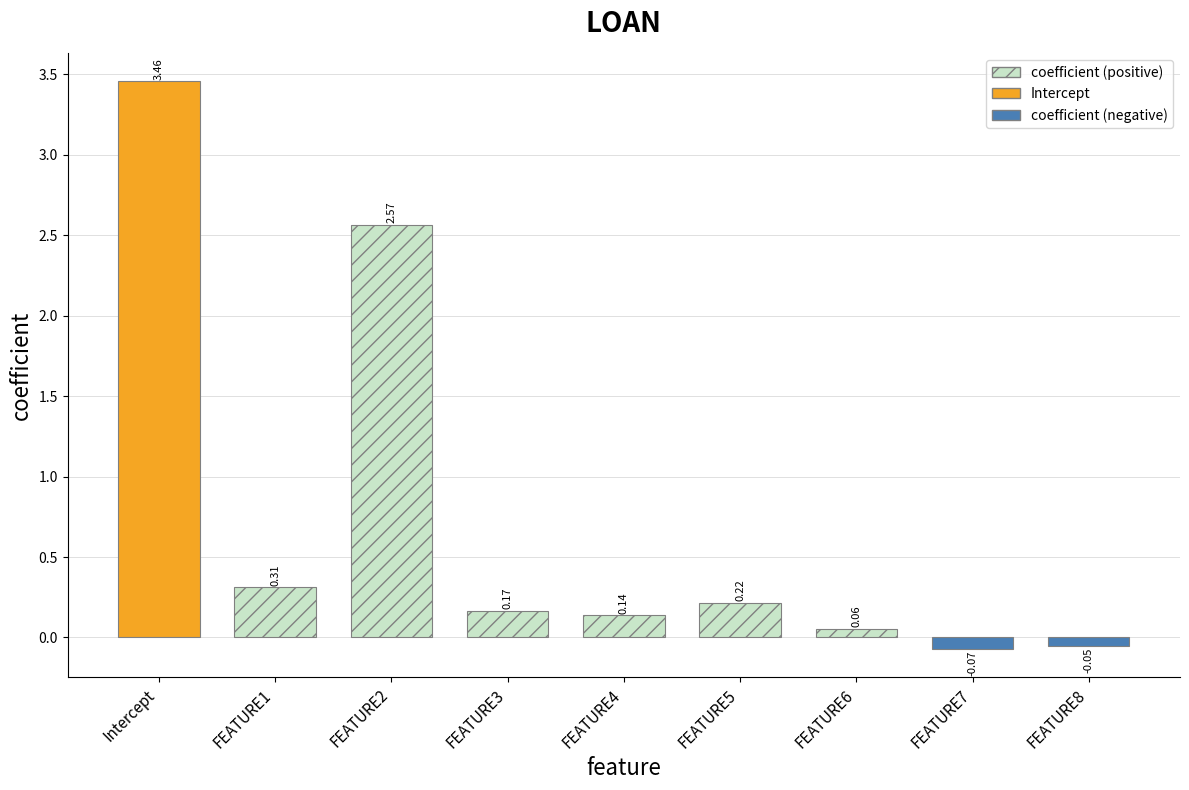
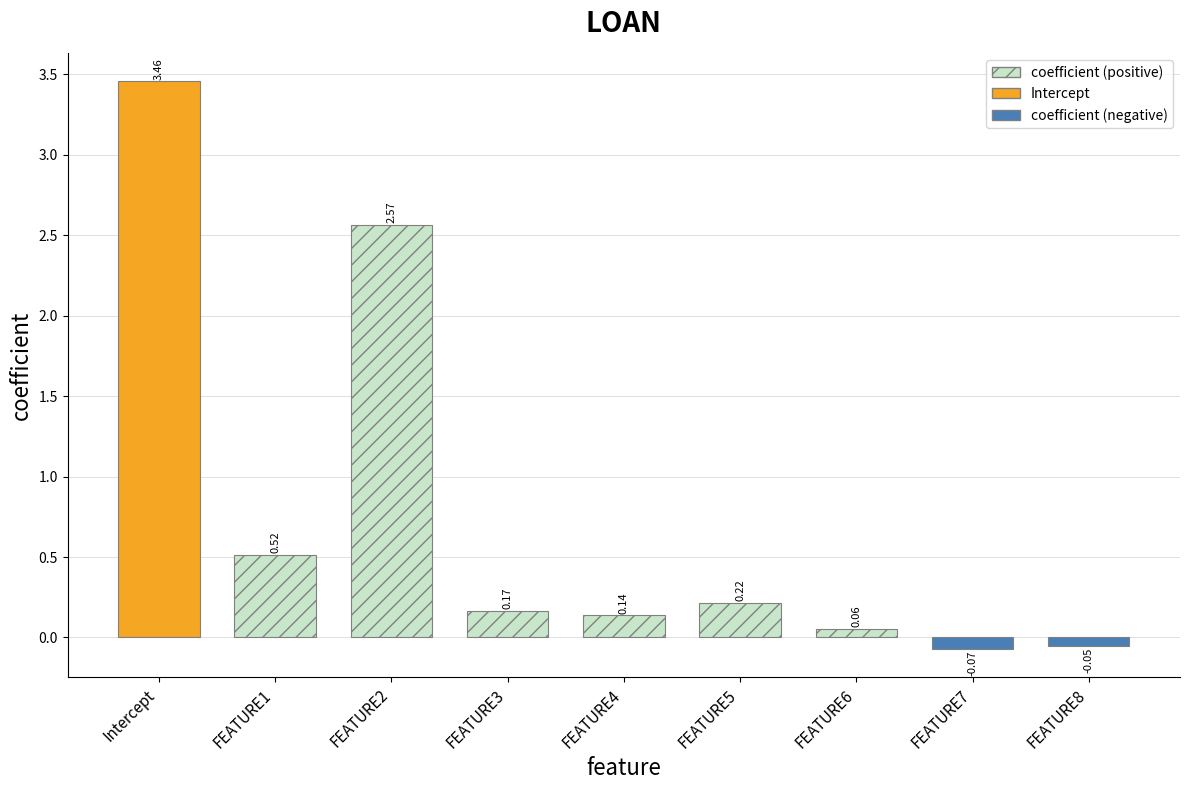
  {
    "Intercept": 3.46,
-   "FEATURE1": 0.31,
+   "FEATURE1": 0.52,
    "FEATURE2": 2.57,
    "FEATURE3": 0.17,
    "FEATURE4": 0.14,
    "FEATURE5": 0.22,
    "FEATURE6": 0.06,
    "FEATURE7": -0.07,
    "FEATURE8": -0.05
  }
